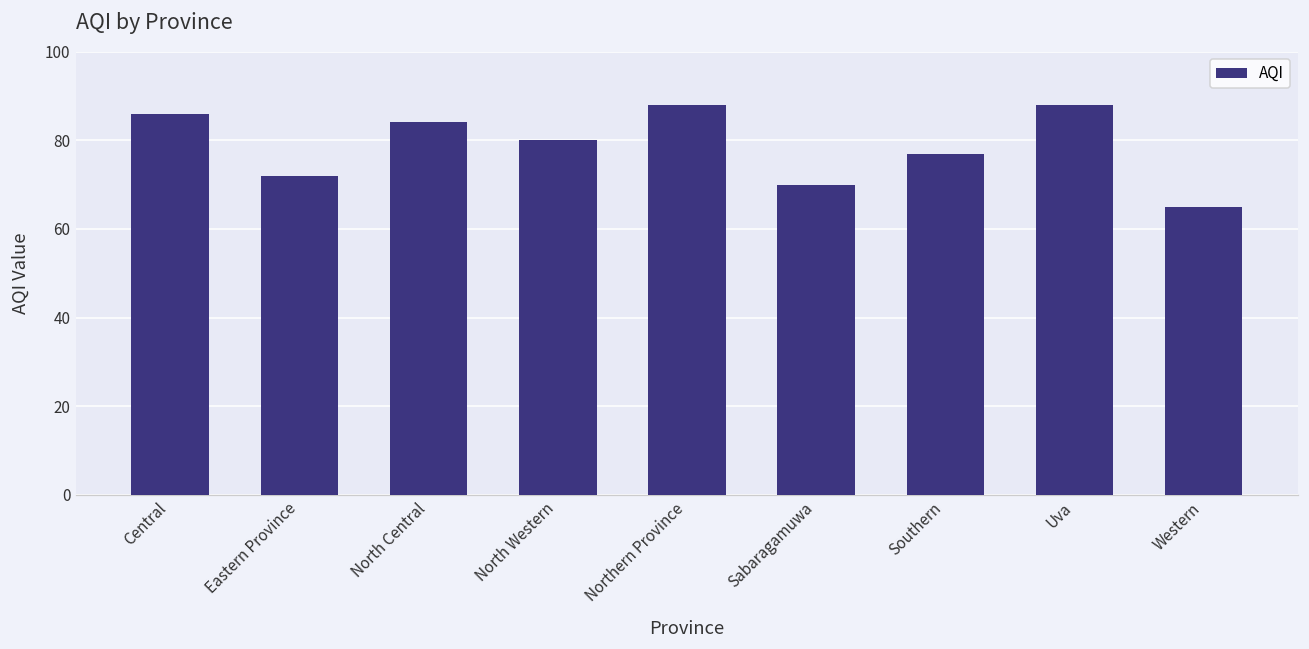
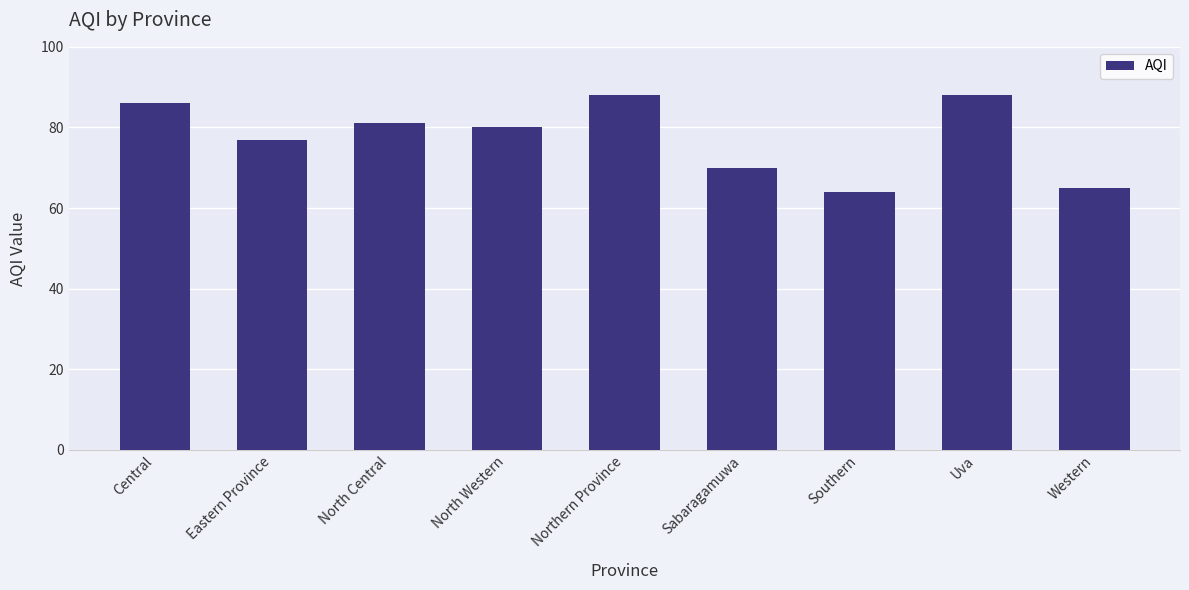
  {
    "Central": 86,
-   "Eastern Province": 72,
-   "North Central": 84,
+   "Eastern Province": 77,
+   "North Central": 81,
    "North Western": 80,
    "Northern Province": 88,
    "Sabaragamuwa": 70,
-   "Southern": 77,
+   "Southern": 64,
    "Uva": 88,
    "Western": 65
  }
